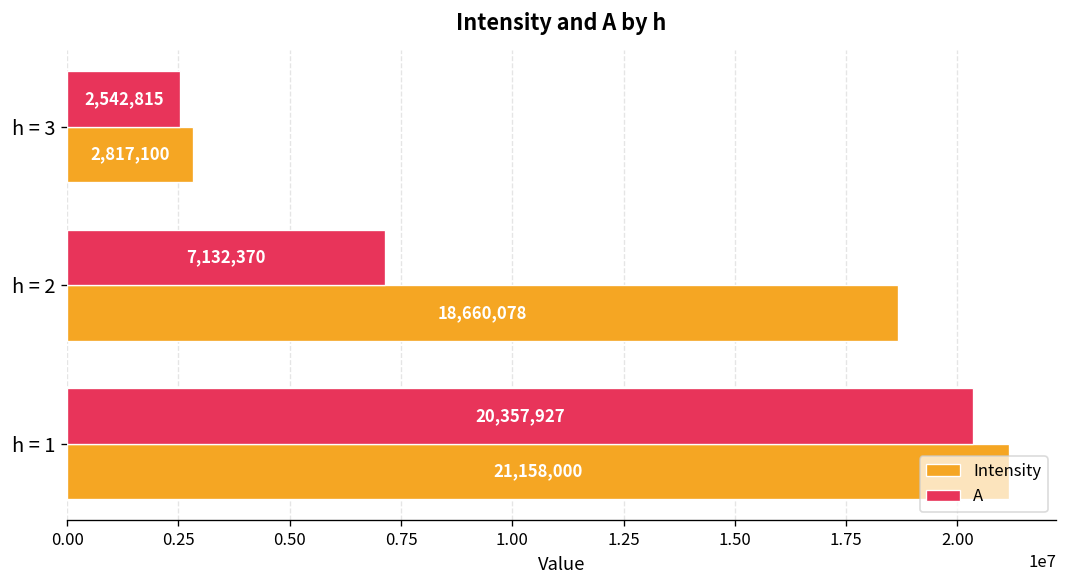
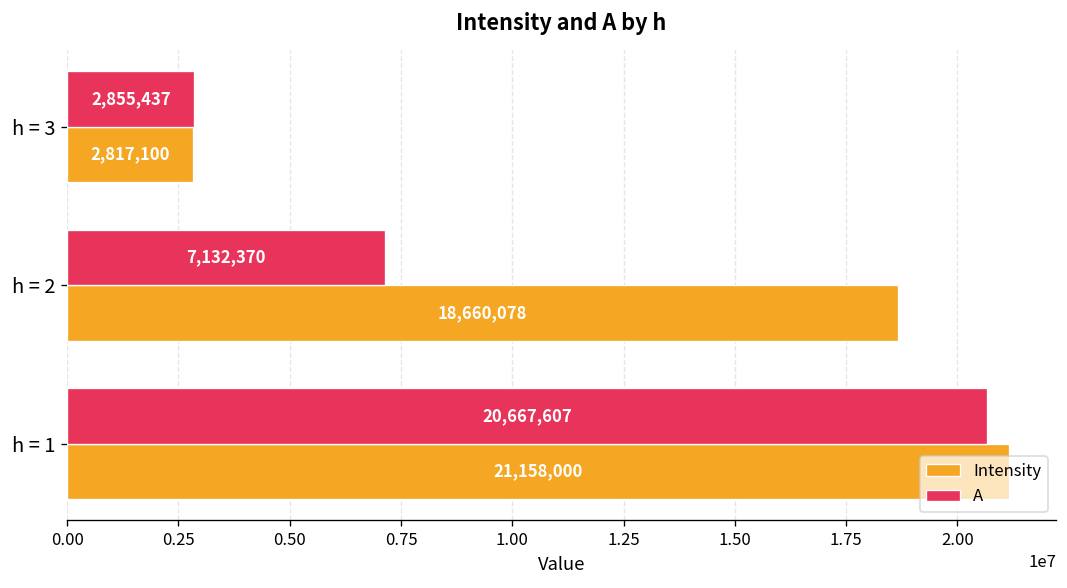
  {
    "Intensity": {
      "h = 3": "2,817,100",
      "h = 2": "18,660,078"
    },
    "A": {
-     "h = 3": "2,542,815",
+     "h = 3": "2,855,437",
      "h = 2": "7,132,370",
-     "h = 1": "20,357,927"
+     "h = 1": "20,667,607"
    }
  }
